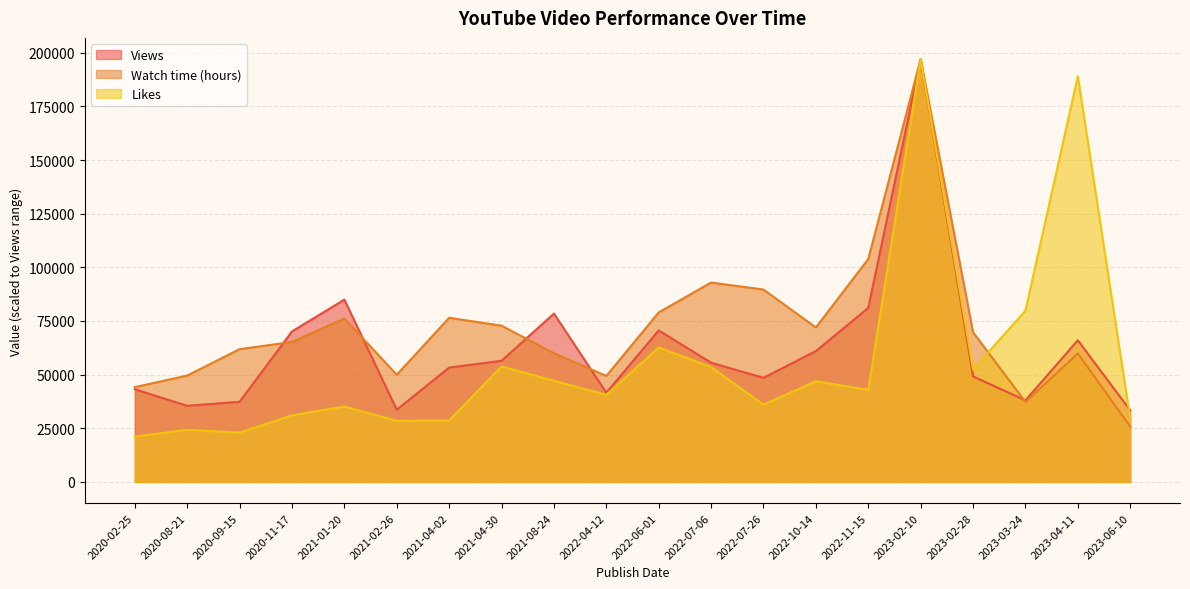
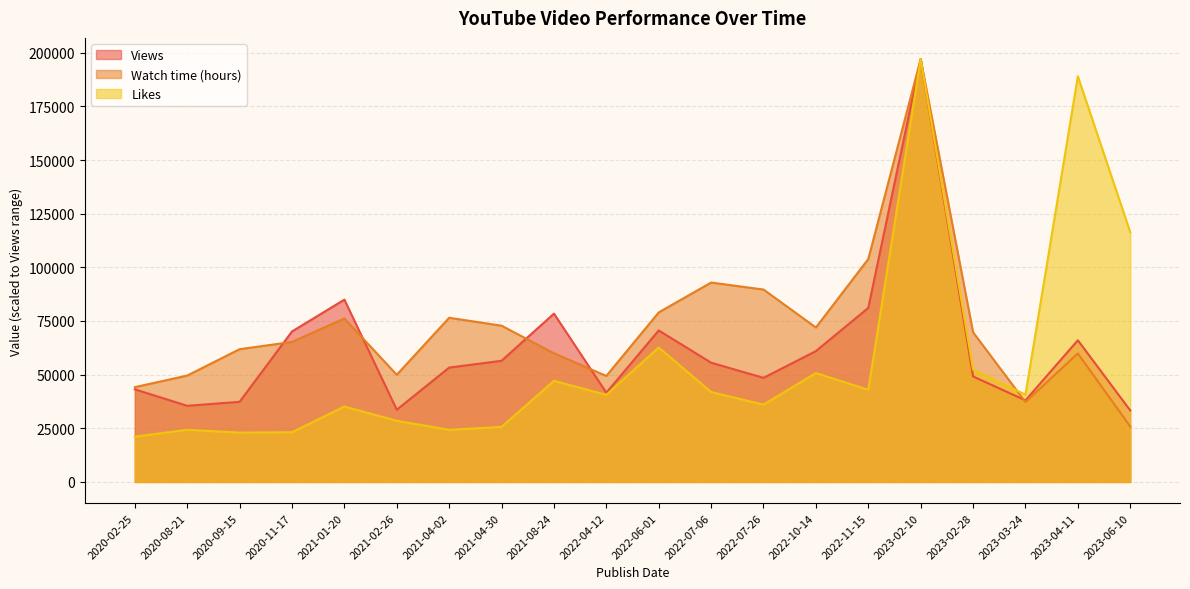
  {
    "Likes": {
      "2020-02-25": 21000,
      "2020-08-21": 24000,
      "2020-09-15": 23000,
-     "2020-11-17": 31000,
+     "2020-11-17": 23000,
      "2021-01-20": 35000,
      "2021-02-26": 28000,
-     "2021-04-02": 29000,
-     "2021-04-30": 54000,
+     "2021-04-02": 24000,
+     "2021-04-30": 26000,
      "2021-08-24": 47000,
      "2022-06-01": 63000,
-     "2022-07-06": 54000,
+     "2022-07-06": 42000,
      "2022-07-26": 36000,
-     "2022-10-14": 47000,
+     "2022-10-14": 51000,
      "2022-11-15": 43000,
      "2023-02-28": 52000,
-     "2023-03-24": 80000,
+     "2023-03-24": 41000,
      "2023-04-11": 189000,
-     "2023-06-10": 29000
+     "2023-06-10": 116000
    }
  }
